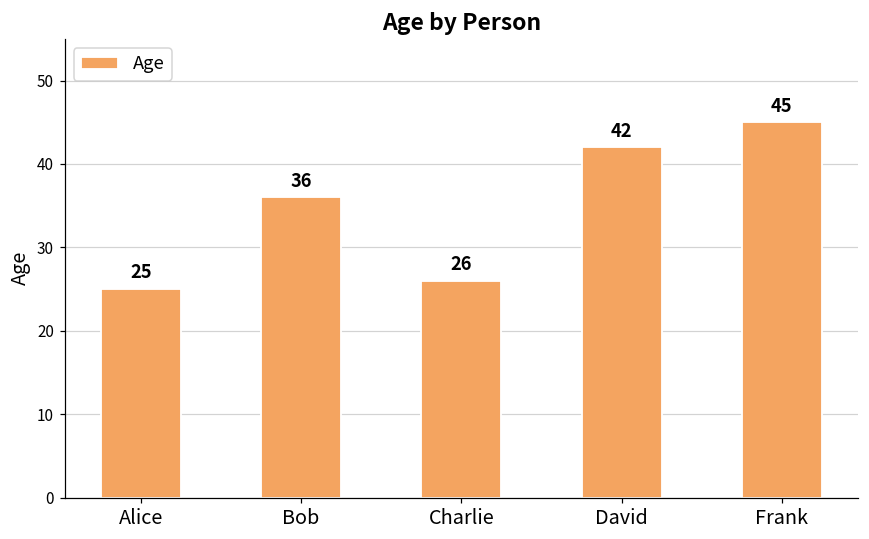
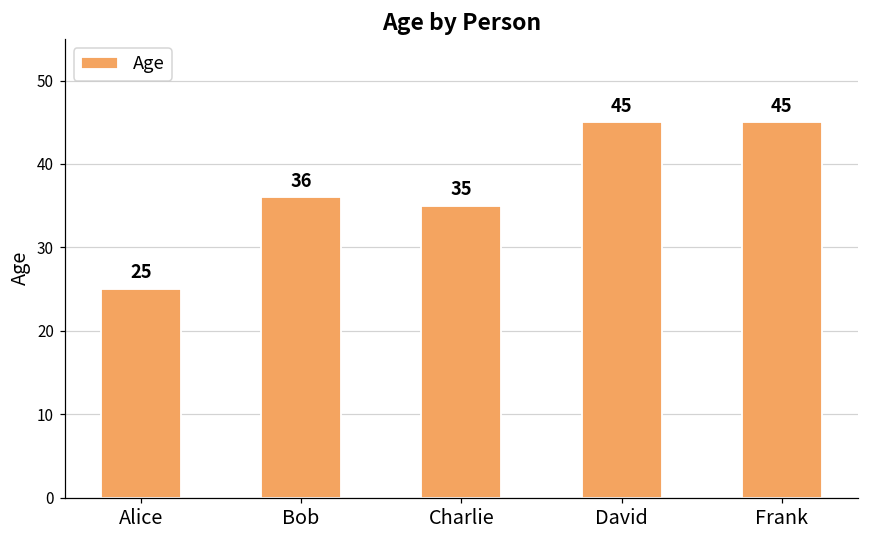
  {
    "Alice": 25,
    "Bob": 36,
-   "Charlie": 26,
-   "David": 42,
+   "Charlie": 35,
+   "David": 45,
    "Frank": 45
  }
